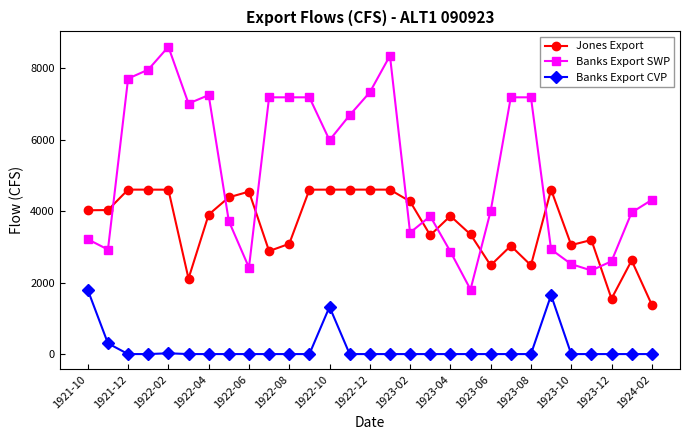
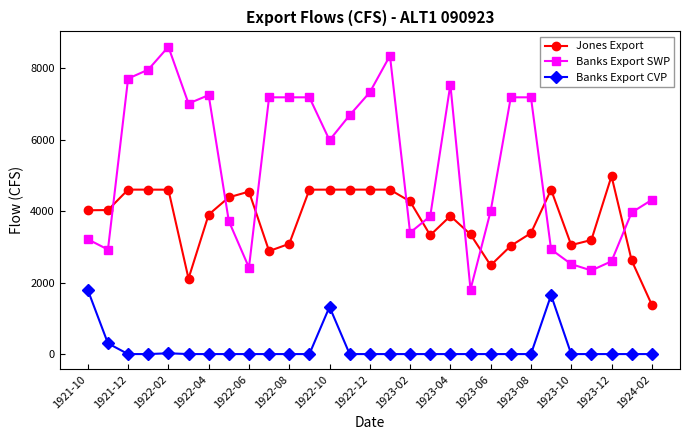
  {
    "Jones Export": {
      "1921-10": 4000,
      "1921-12": 4600,
      "1922-02": 4600,
      "1922-04": 3900,
      "1922-06": 4500,
      "1922-08": 3100,
      "1922-10": 4600,
      "1922-12": 4600,
      "1923-02": 4300,
      "1923-04": 3900,
      "1923-06": 2500,
-     "1923-08": 2500,
+     "1923-08": 3400,
      "1923-10": 3000,
-     "1923-12": 1500,
+     "1923-12": 5000,
      "1924-02": 1400
    },
    "Banks Export SWP": {
      "1921-10": 3200,
      "1921-12": 7700,
      "1922-02": 8600,
      "1922-04": 7200,
      "1922-06": 2400,
      "1922-08": 7200,
      "1922-10": 6000,
      "1922-12": 7300,
      "1923-02": 3400,
-     "1923-04": 2900,
+     "1923-04": 7500,
      "1923-06": 4000,
      "1923-08": 7200,
      "1923-10": 2500,
      "1923-12": 2600,
      "1924-02": 4300
    },
    "Banks Export CVP": {
      "1921-10": 1800,
      "1921-12": 0,
      "1922-02": 0,
      "1922-04": 0,
      "1922-06": 0,
      "1922-08": 0,
      "1922-10": 1300,
      "1922-12": 0,
      "1923-02": 0,
      "1923-04": 0,
      "1923-06": 0,
      "1923-08": 0,
      "1923-10": 0,
      "1923-12": 0,
      "1924-02": 0
    }
  }
